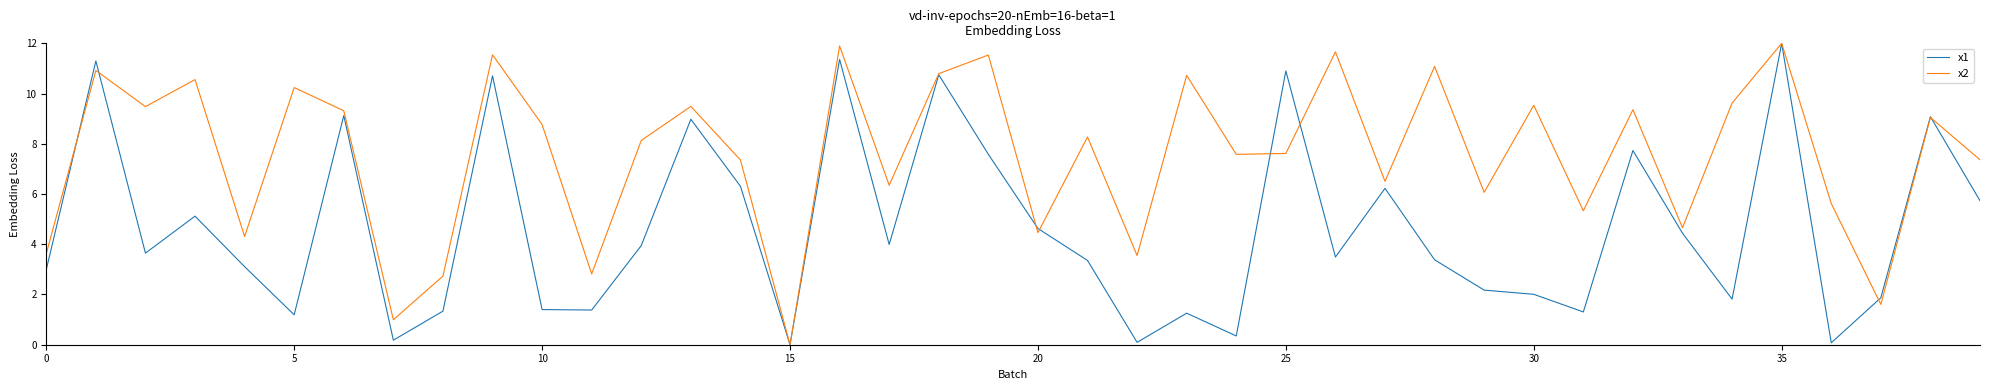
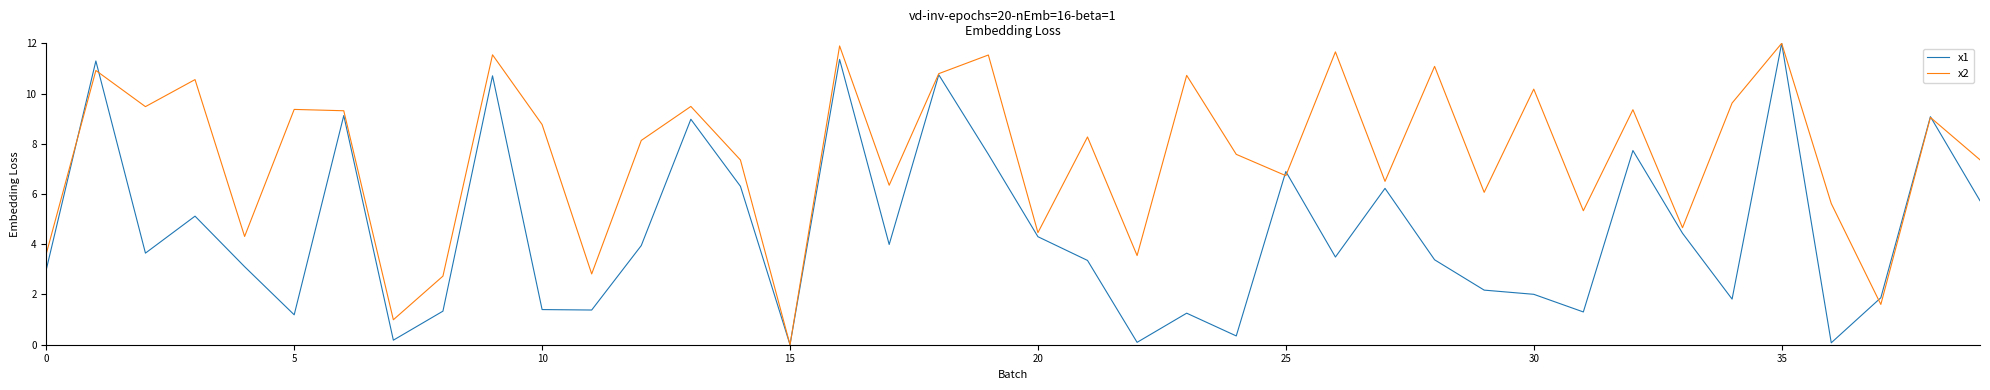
  {
    "x1": {
      "0": 3.0,
      "5": 1.2,
      "10": 1.4,
-     "20": 4.6,
-     "25": 10.9,
+     "20": 4.3,
+     "25": 6.9,
      "30": 2.0
    },
    "x2": {
      "0": 3.6,
-     "5": 10.2,
+     "5": 9.4,
      "10": 8.8,
      "20": 4.5,
-     "25": 7.6,
-     "30": 9.5
+     "25": 6.7,
+     "30": 10.2
    }
  }
